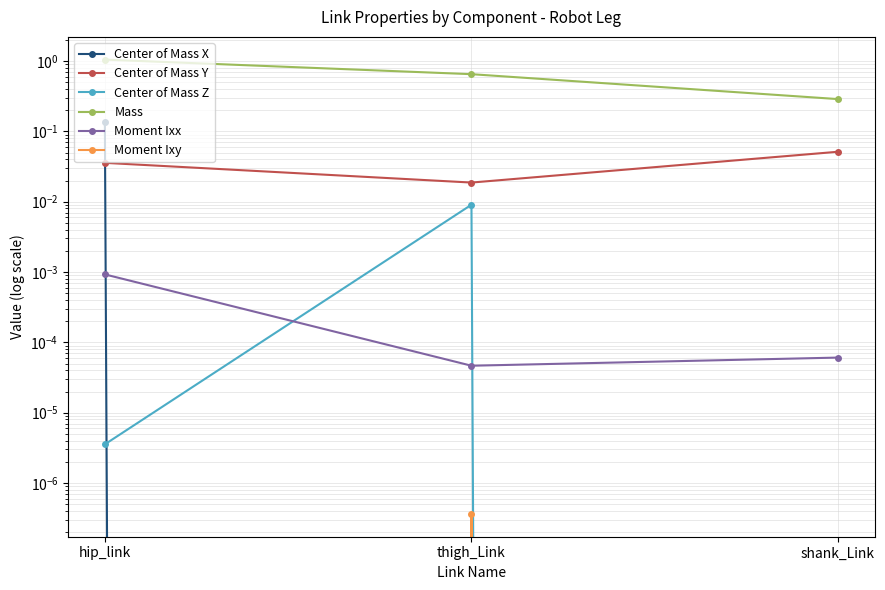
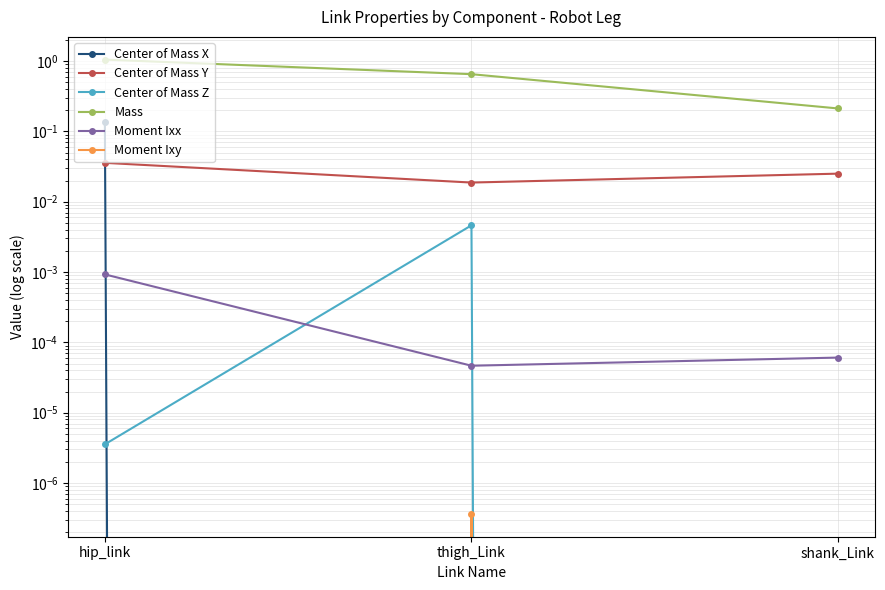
  {
    "Center of Mass Y": {
      "hip_link": 0.04,
      "thigh_Link": 0.019,
-     "shank_Link": 0.05
+     "shank_Link": 0.025
    },
    "Center of Mass Z": {
      "hip_link": 0.000004,
-     "thigh_Link": 0.009
+     "thigh_Link": 0.005
    },
    "Mass": {
      "thigh_Link": 0.6,
-     "shank_Link": 0.29
+     "shank_Link": 0.21
    },
    "Moment Ixx": {
      "hip_link": 0.001,
      "thigh_Link": 0.00005,
      "shank_Link": 0.00006
    },
    "Moment Ixy": {
      "thigh_Link": 0.0000004
    }
  }
